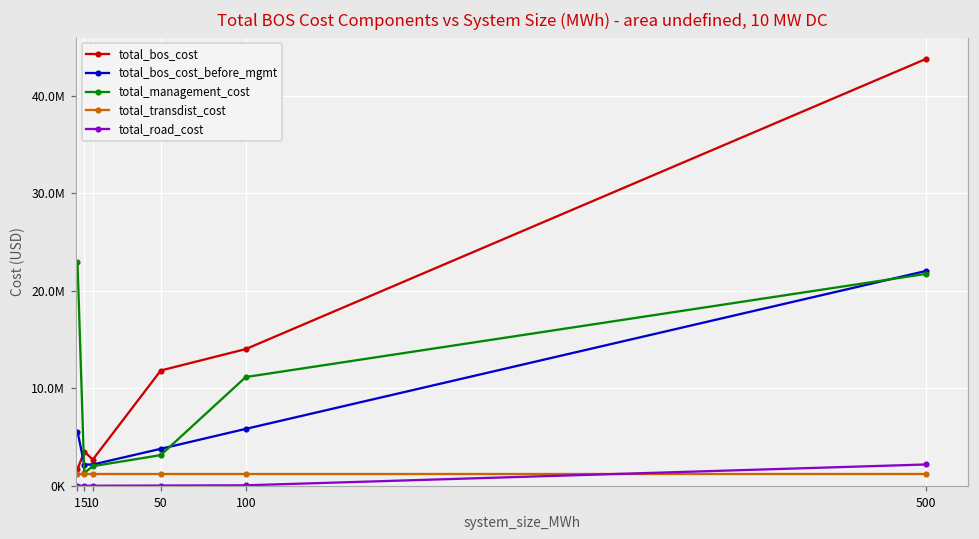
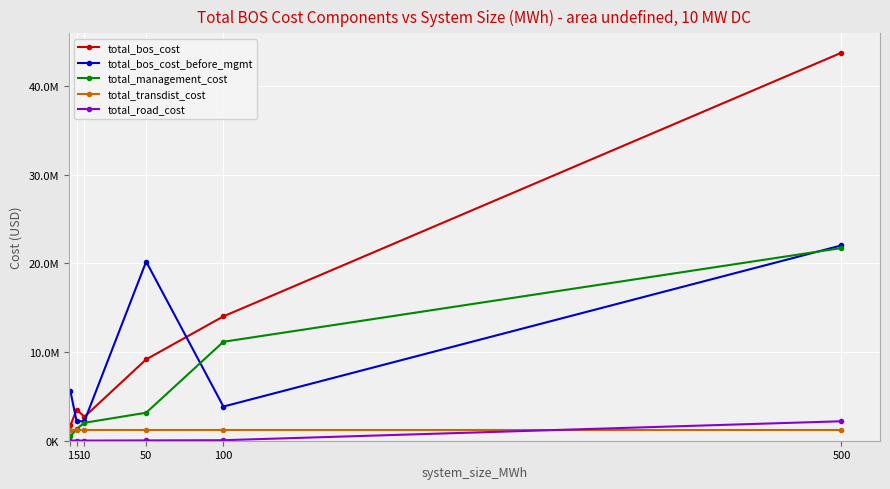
  {
    "total_bos_cost": {
      "1": 2000000,
      "10": 3000000,
-     "50": 12000000,
+     "50": 9000000,
      "100": 14000000,
      "500": 44000000
    },
    "total_bos_cost_before_mgmt": {
      "1": 6000000,
-     "50": 4000000,
-     "100": 6000000,
+     "50": 20000000,
+     "100": 4000000,
      "500": 22000000
    },
    "total_management_cost": {
-     "1": 23000000,
+     "1": 1000000,
      "50": 3000000,
      "100": 11000000,
      "500": 22000000
    },
    "total_transdist_cost": {
      "1": 1000000,
      "10": 1000000,
      "50": 1000000,
      "100": 1000000,
      "500": 1000000
    },
    "total_road_cost": {
      "1": 0,
      "10": 0,
      "50": 0,
      "100": 0,
      "500": 2000000
    }
  }
